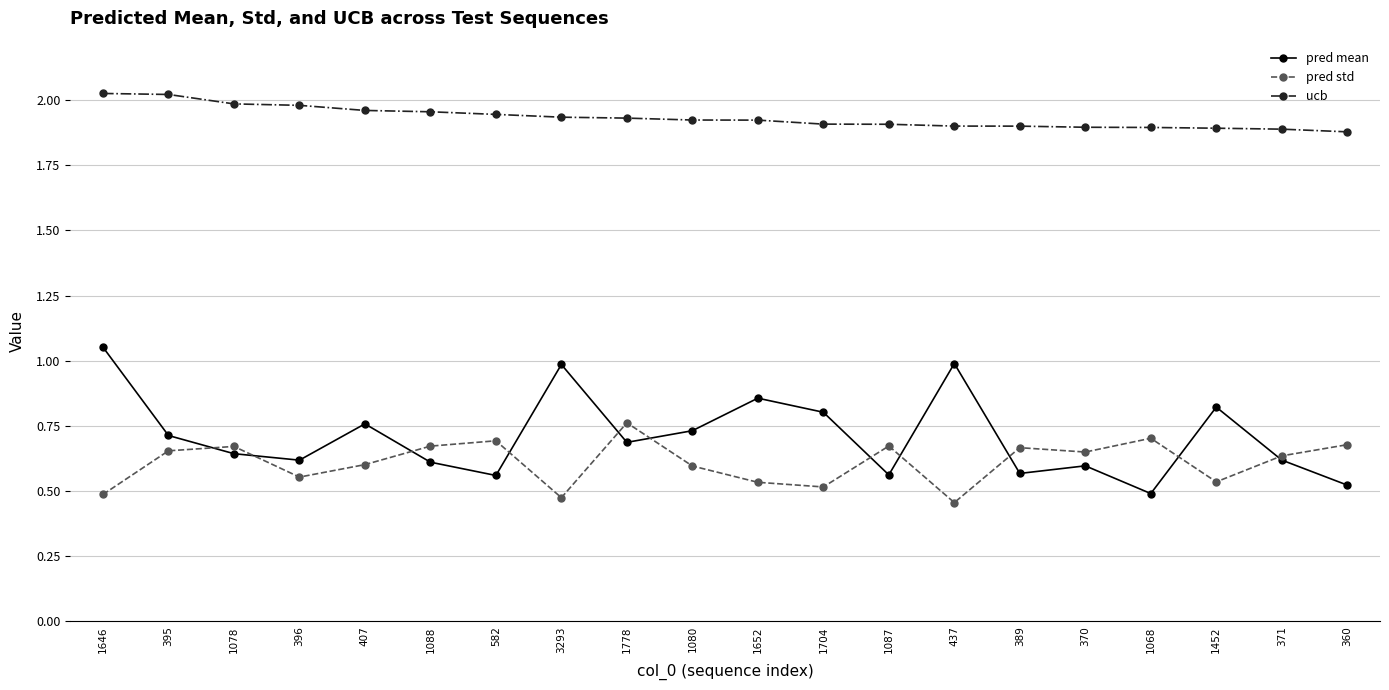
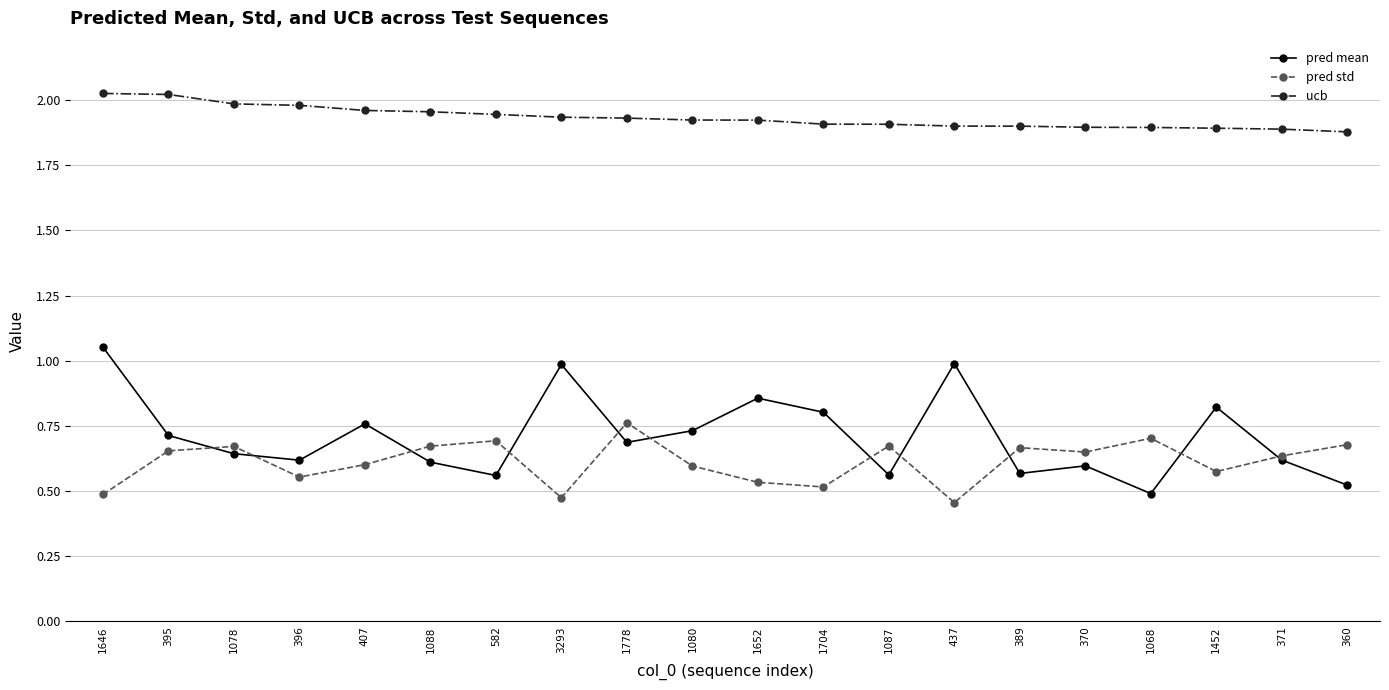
  {
    "pred std": {
      "1646": 0.49,
      "395": 0.65,
      "1078": 0.67,
      "396": 0.55,
      "407": 0.60,
      "1088": 0.67,
      "582": 0.69,
      "3293": 0.47,
      "1778": 0.76,
      "1080": 0.60,
      "1652": 0.53,
      "1704": 0.52,
      "1087": 0.67,
      "437": 0.46,
      "389": 0.67,
      "370": 0.65,
      "1068": 0.70,
-     "1452": 0.54,
+     "1452": 0.57,
      "371": 0.63,
      "360": 0.68
    }
  }
